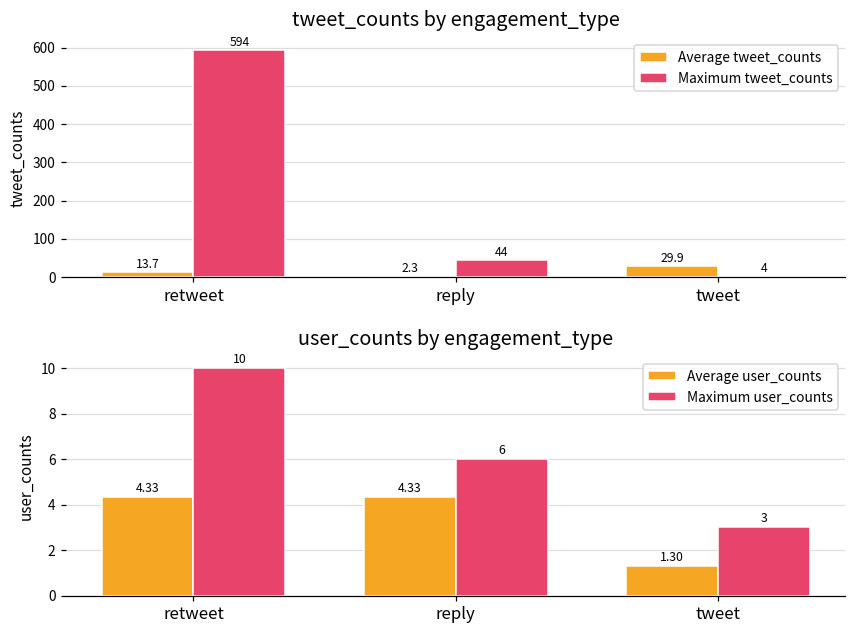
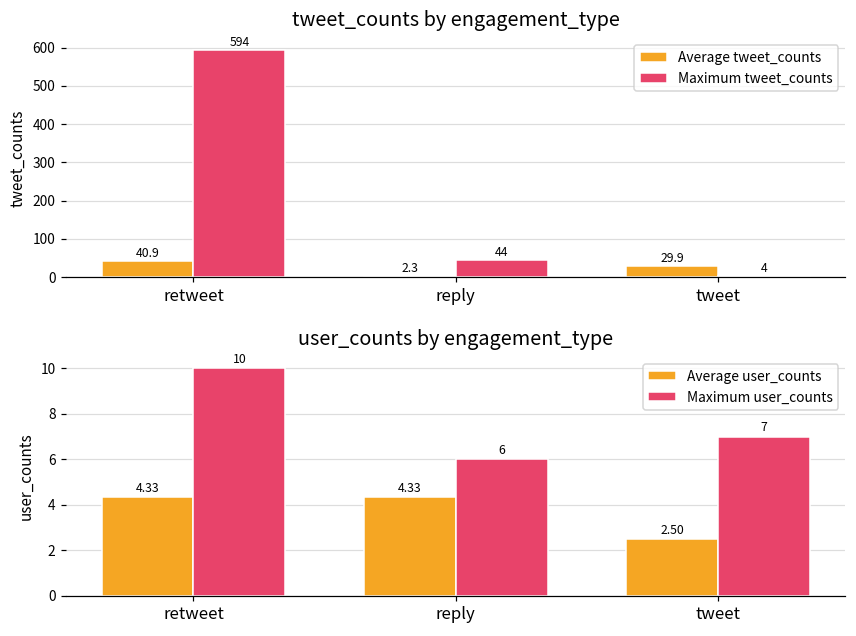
  {
    "tweet_counts by engagement_type": {
      "Average tweet_counts": {
-       "retweet": 13.7,
+       "retweet": 40.9,
        "reply": 2.3,
        "tweet": 29.9
      },
      "Maximum tweet_counts": {
        "retweet": 594,
        "reply": 44,
        "tweet": 4
      }
    },
    "user_counts by engagement_type": {
      "Average user_counts": {
        "retweet": 4.33,
        "reply": 4.33,
-       "tweet": 1.30
+       "tweet": 2.50
      },
      "Maximum user_counts": {
        "retweet": 10,
        "reply": 6,
-       "tweet": 3
+       "tweet": 7
      }
    }
  }
